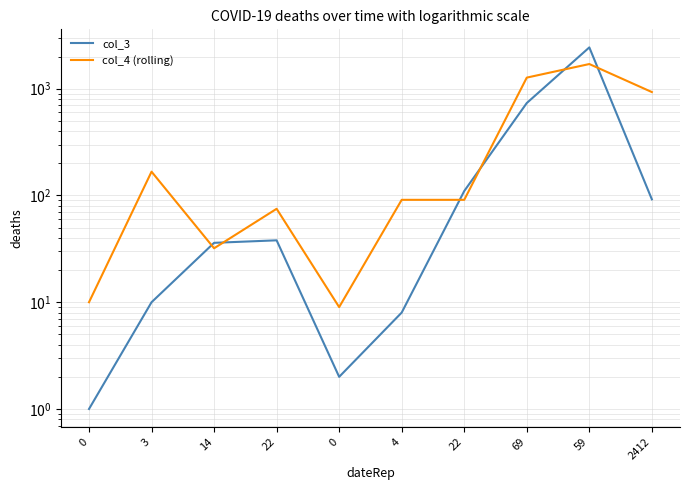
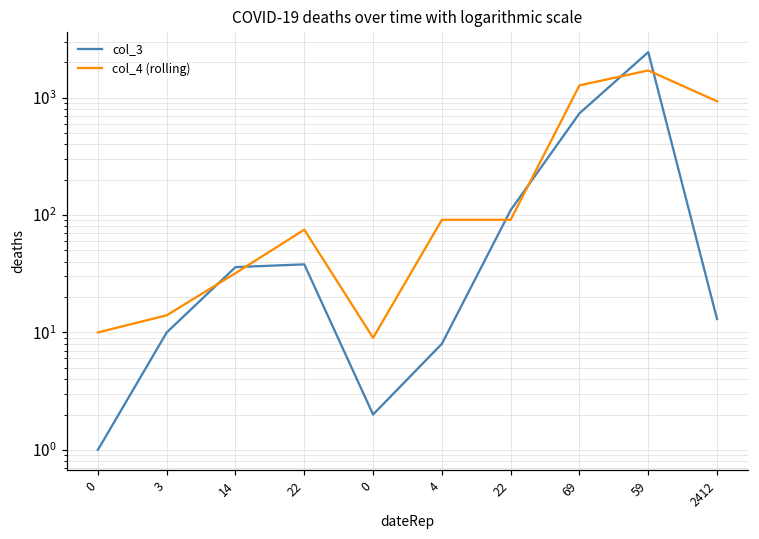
  {
    "col_3": {
      "3": 10,
      "14": 36,
      "4": 8,
      "69": 700,
      "59": 2400,
-     "2412": 90
+     "2412": 13
    },
    "col_4 (rolling)": {
-     "3": 170,
+     "3": 14,
      "14": 32,
      "4": 90,
      "69": 1300,
      "59": 1700,
      "2412": 900
    }
  }
